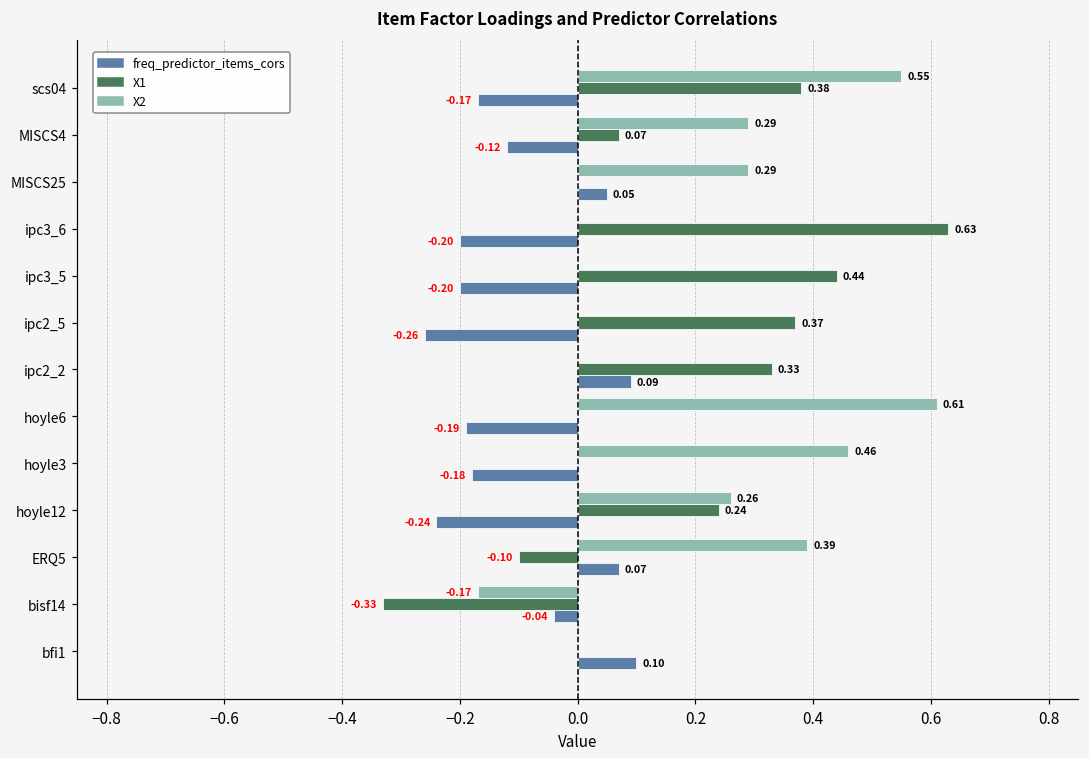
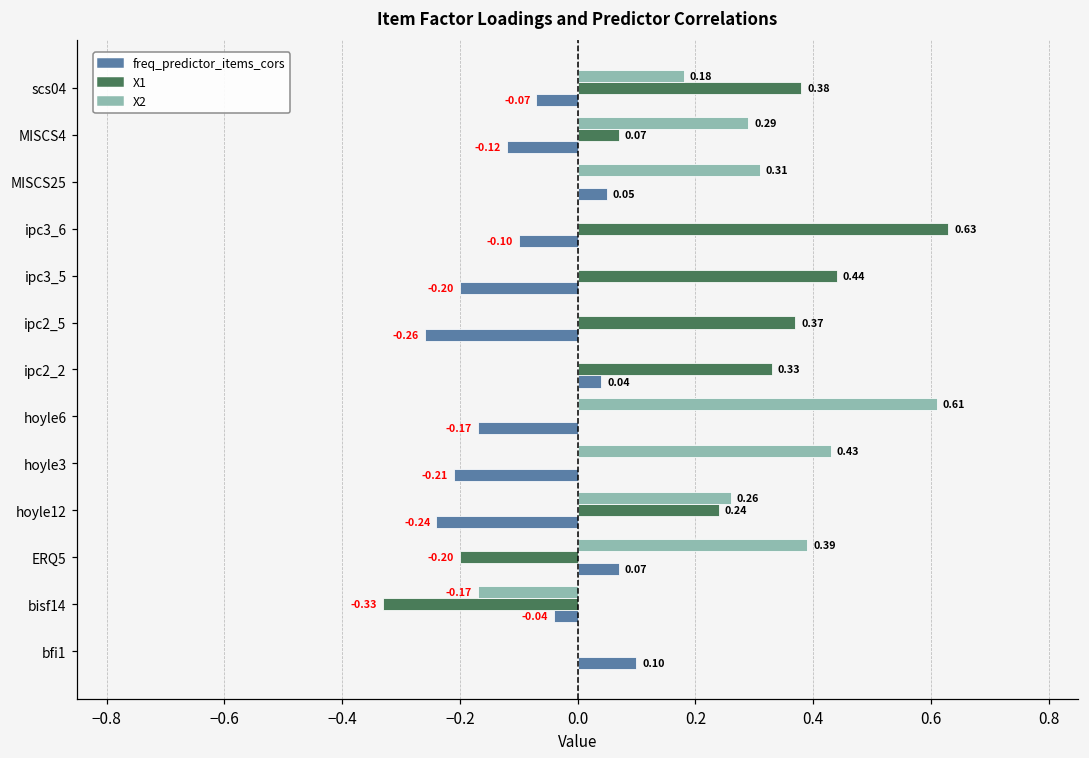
  {
    "freq_predictor_items_cors": {
-     "scs04": -0.17,
+     "scs04": -0.07,
      "MISCS4": -0.12,
      "MISCS25": 0.05,
-     "ipc3_6": -0.20,
+     "ipc3_6": -0.10,
      "ipc3_5": -0.20,
      "ipc2_5": -0.26,
-     "ipc2_2": 0.09,
-     "hoyle6": -0.19,
-     "hoyle3": -0.18,
+     "ipc2_2": 0.04,
+     "hoyle6": -0.17,
+     "hoyle3": -0.21,
      "hoyle12": -0.24,
      "ERQ5": 0.07,
      "bisf14": -0.04,
      "bfi1": 0.10
    },
    "X1": {
      "scs04": 0.38,
      "MISCS4": 0.07,
      "ipc3_6": 0.63,
      "ipc3_5": 0.44,
      "ipc2_5": 0.37,
      "ipc2_2": 0.33,
      "hoyle12": 0.24,
-     "ERQ5": -0.10,
+     "ERQ5": -0.20,
      "bisf14": -0.33
    },
    "X2": {
-     "scs04": 0.55,
+     "scs04": 0.18,
      "MISCS4": 0.29,
-     "MISCS25": 0.29,
+     "MISCS25": 0.31,
      "hoyle6": 0.61,
-     "hoyle3": 0.46,
+     "hoyle3": 0.43,
      "hoyle12": 0.26,
      "ERQ5": 0.39,
      "bisf14": -0.17
    }
  }
